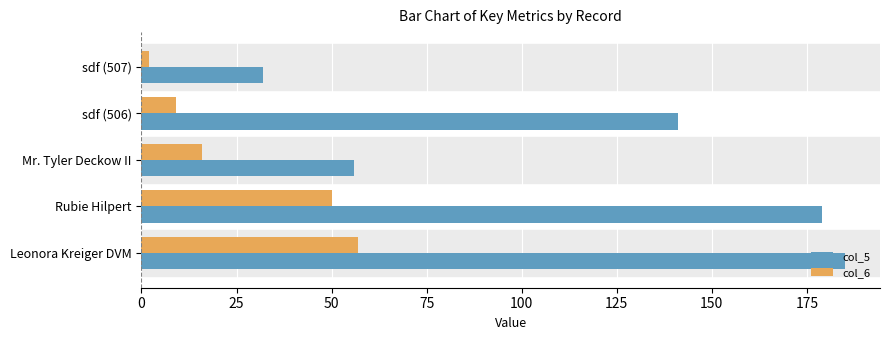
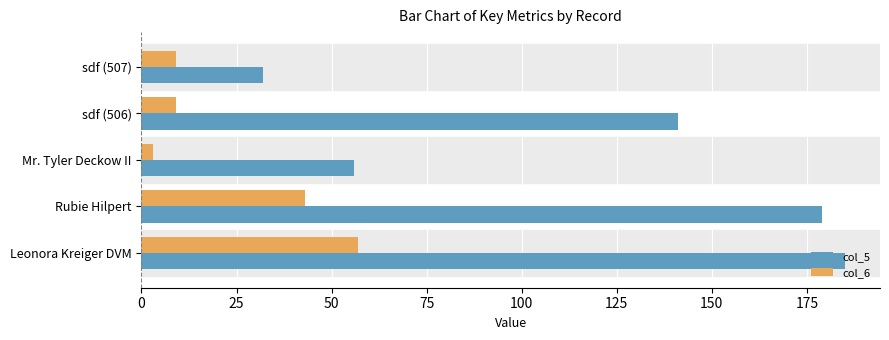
  {
    "col_5": {
      "sdf (507)": 32,
      "sdf (506)": 141,
      "Mr. Tyler Deckow II": 56,
      "Rubie Hilpert": 179,
      "Leonora Kreiger DVM": 185
    },
    "col_6": {
-     "sdf (507)": 2,
+     "sdf (507)": 9,
      "sdf (506)": 9,
-     "Mr. Tyler Deckow II": 16,
-     "Rubie Hilpert": 50,
+     "Mr. Tyler Deckow II": 3,
+     "Rubie Hilpert": 43,
      "Leonora Kreiger DVM": 57
    }
  }
